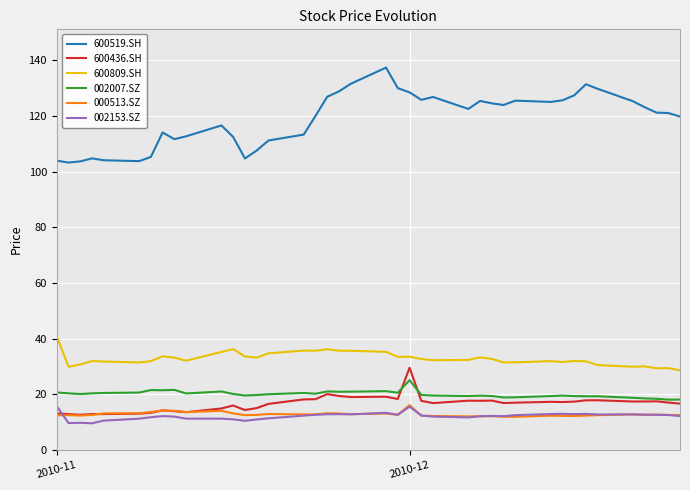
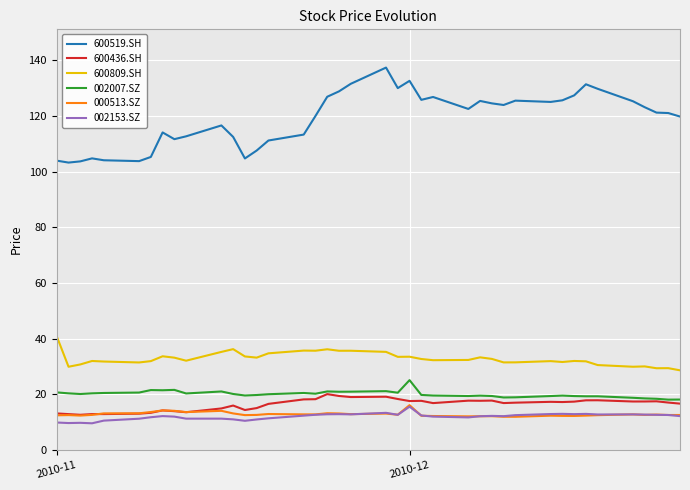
  {
    "600519.SH": {
      "2010-11": 104,
-     "2010-12": 128
+     "2010-12": 133
    },
    "600436.SH": {
-     "2010-12": 30
+     "2010-12": 18
    },
    "600809.SH": {
      "2010-11": 41,
      "2010-12": 34
    },
    "002007.SZ": {
      "2010-11": 21,
      "2010-12": 25
    },
    "002153.SZ": {
-     "2010-11": 16
+     "2010-11": 10
    }
  }
